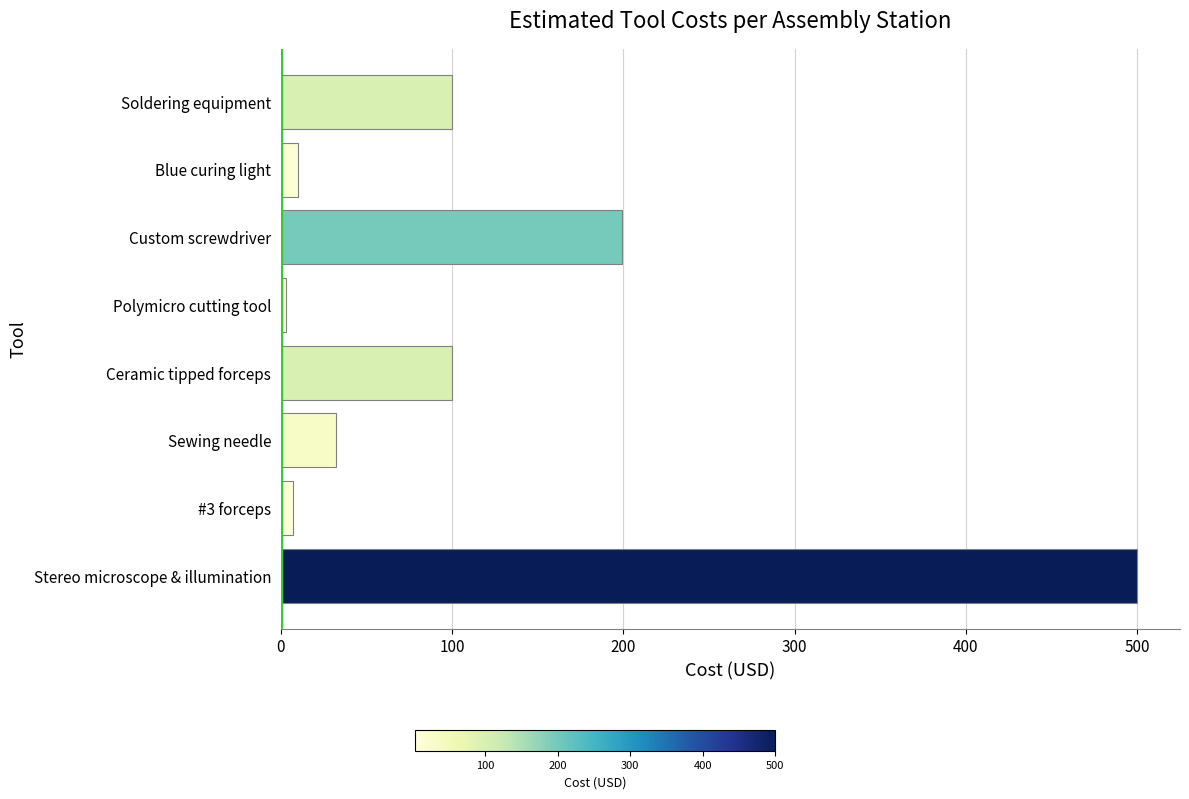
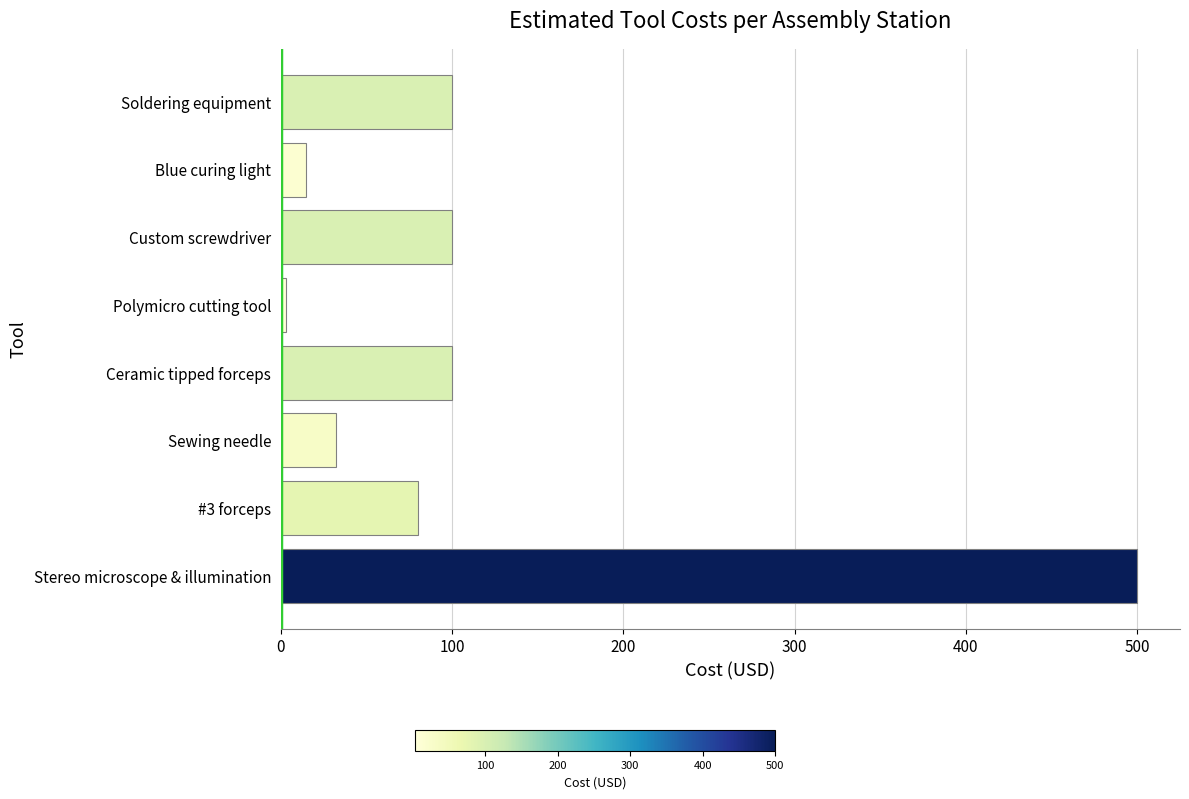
  {
    "Soldering equipment": 100,
-   "Blue curing light": 10,
-   "Custom screwdriver": 199,
+   "Blue curing light": 15,
+   "Custom screwdriver": 100,
    "Polymicro cutting tool": 3,
    "Ceramic tipped forceps": 100,
    "Sewing needle": 32,
-   "#3 forceps": 7,
+   "#3 forceps": 80,
    "Stereo microscope & illumination": 500
  }
